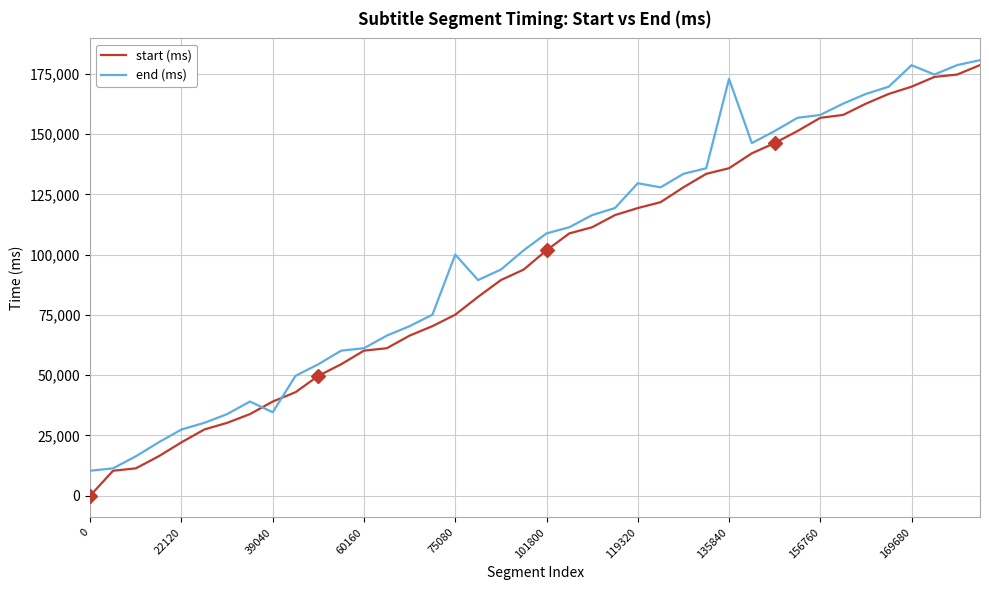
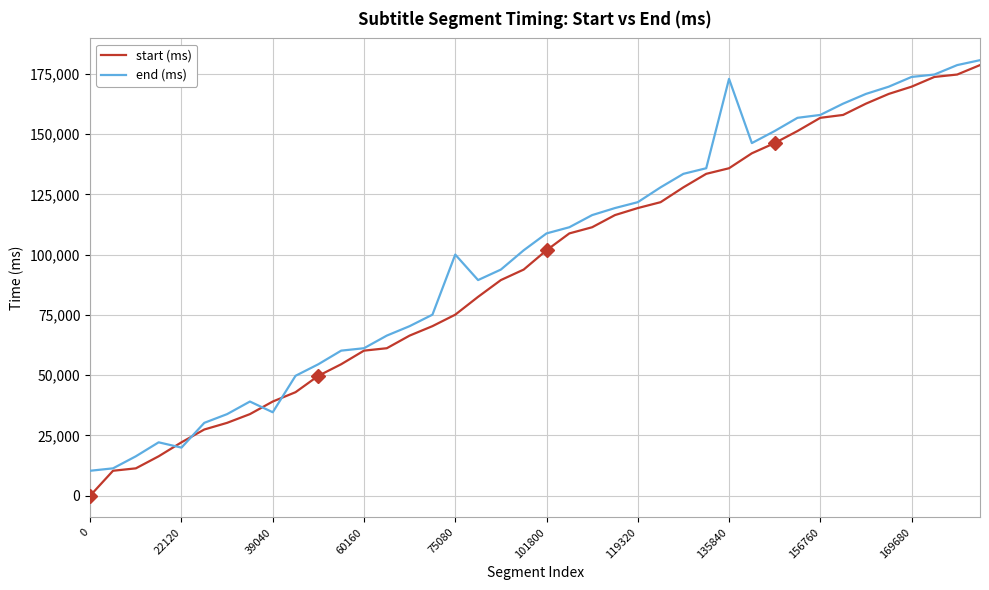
  {
    "end (ms)": {
      "0": "10,000",
-     "22120": "27,000",
+     "22120": "20,000",
      "39040": "35,000",
      "75080": "100,000",
      "101800": "109,000",
-     "119320": "130,000",
+     "119320": "122,000",
      "135840": "173,000",
      "156760": "158,000",
-     "169680": "179,000"
+     "169680": "174,000"
    }
  }
